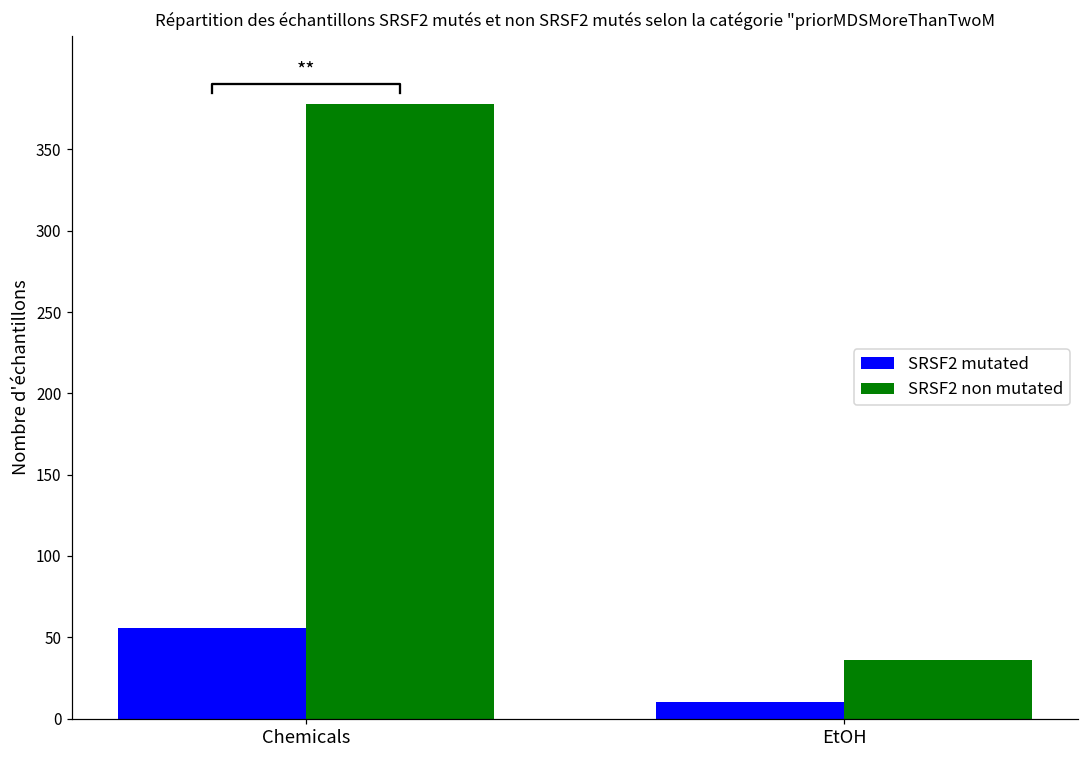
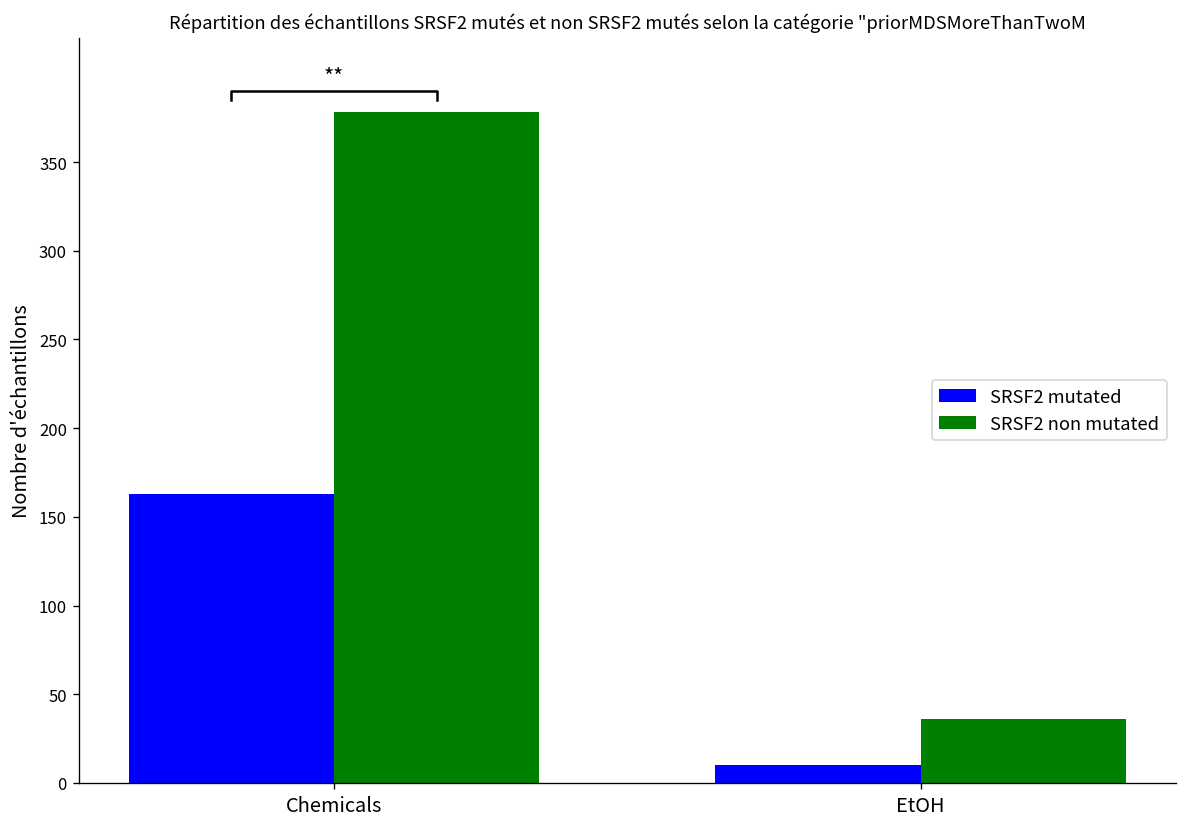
  {
    "SRSF2 mutated": {
-     "Chemicals": 56,
+     "Chemicals": 163,
      "EtOH": 10
    },
    "SRSF2 non mutated": {
      "Chemicals": 378,
      "EtOH": 36
    }
  }
